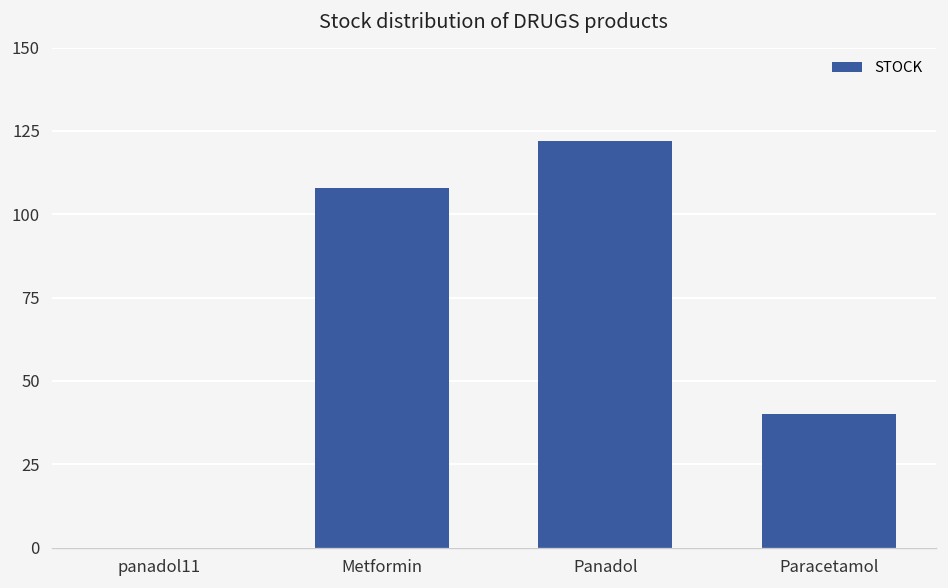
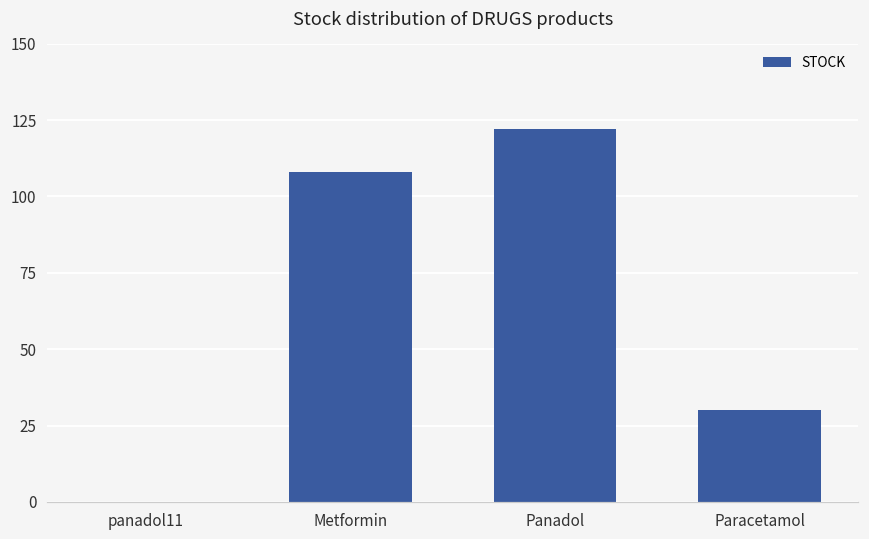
  {
    "panadol11": 0,
    "Metformin": 108,
    "Panadol": 122,
-   "Paracetamol": 40
+   "Paracetamol": 30
  }
